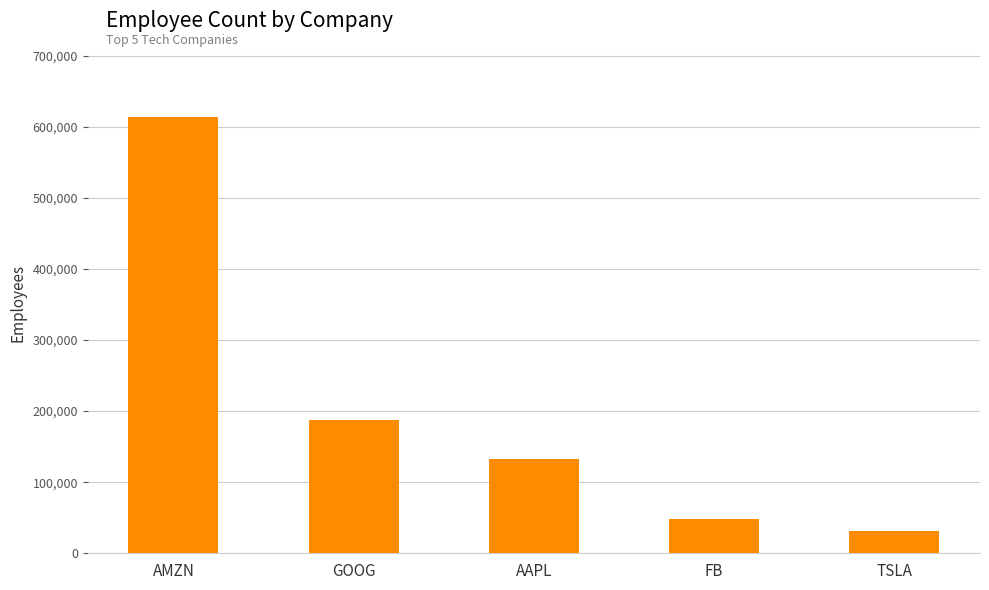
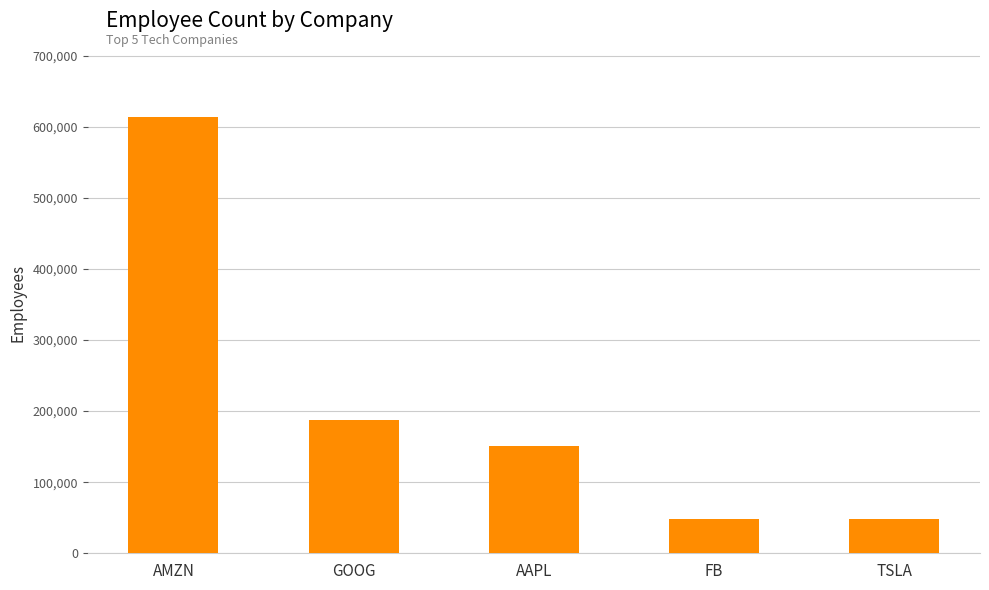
  {
    "AMZN": "610,000",
    "GOOG": "190,000",
-   "AAPL": "130,000",
+   "AAPL": "150,000",
    "FB": "50,000",
-   "TSLA": "30,000"
+   "TSLA": "50,000"
  }
